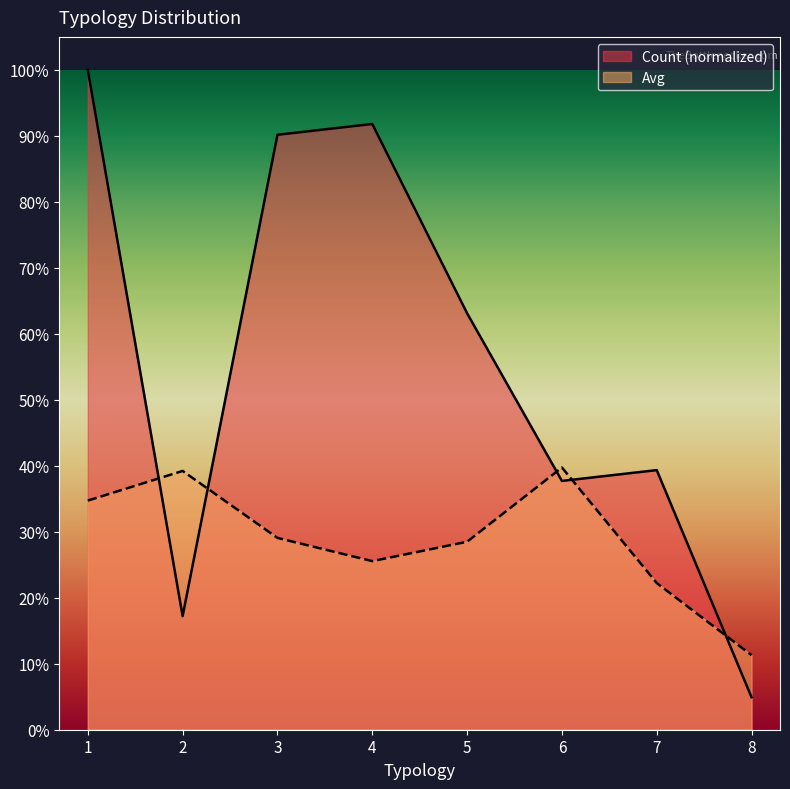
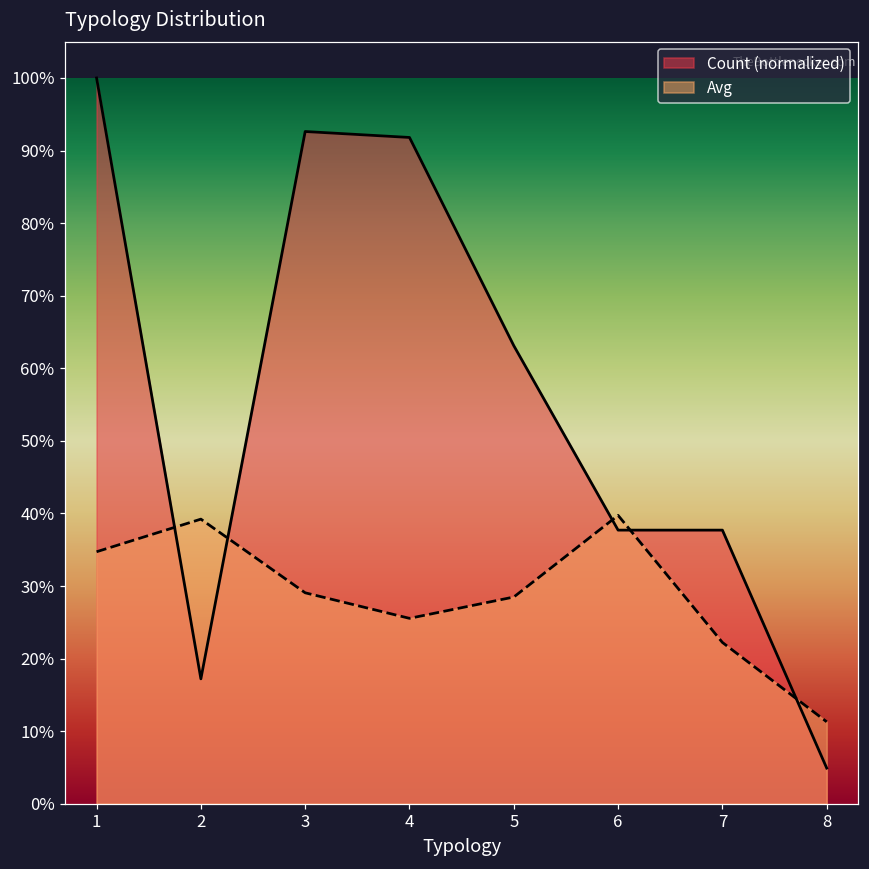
  {
    "Count (normalized)": {
      "1": "100%",
      "2": "17%",
-     "3": "90%",
+     "3": "93%",
      "4": "92%",
      "5": "63%",
      "6": "38%",
-     "7": "39%",
+     "7": "38%",
      "8": "5%"
    },
    "Avg": {
      "1": "35%",
      "2": "39%",
      "3": "29%",
      "4": "26%",
      "5": "28%",
      "6": "40%",
      "7": "22%",
      "8": "11%"
    }
  }
